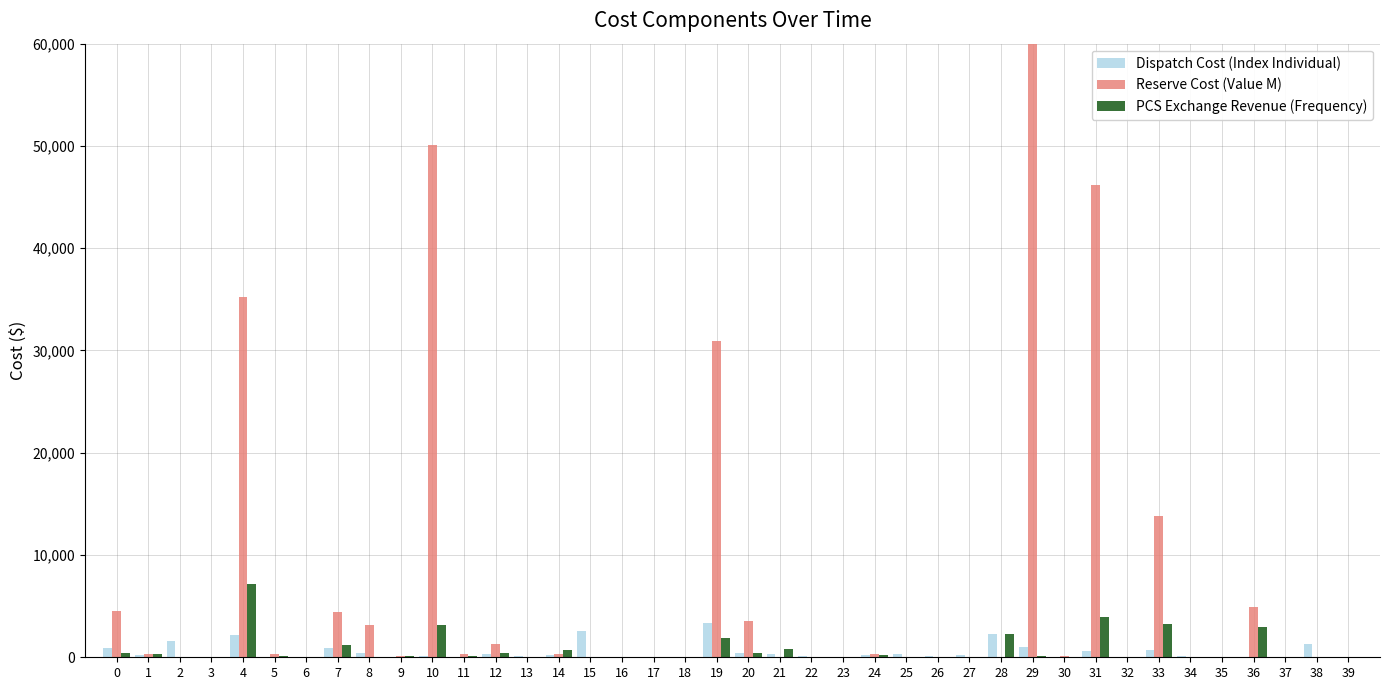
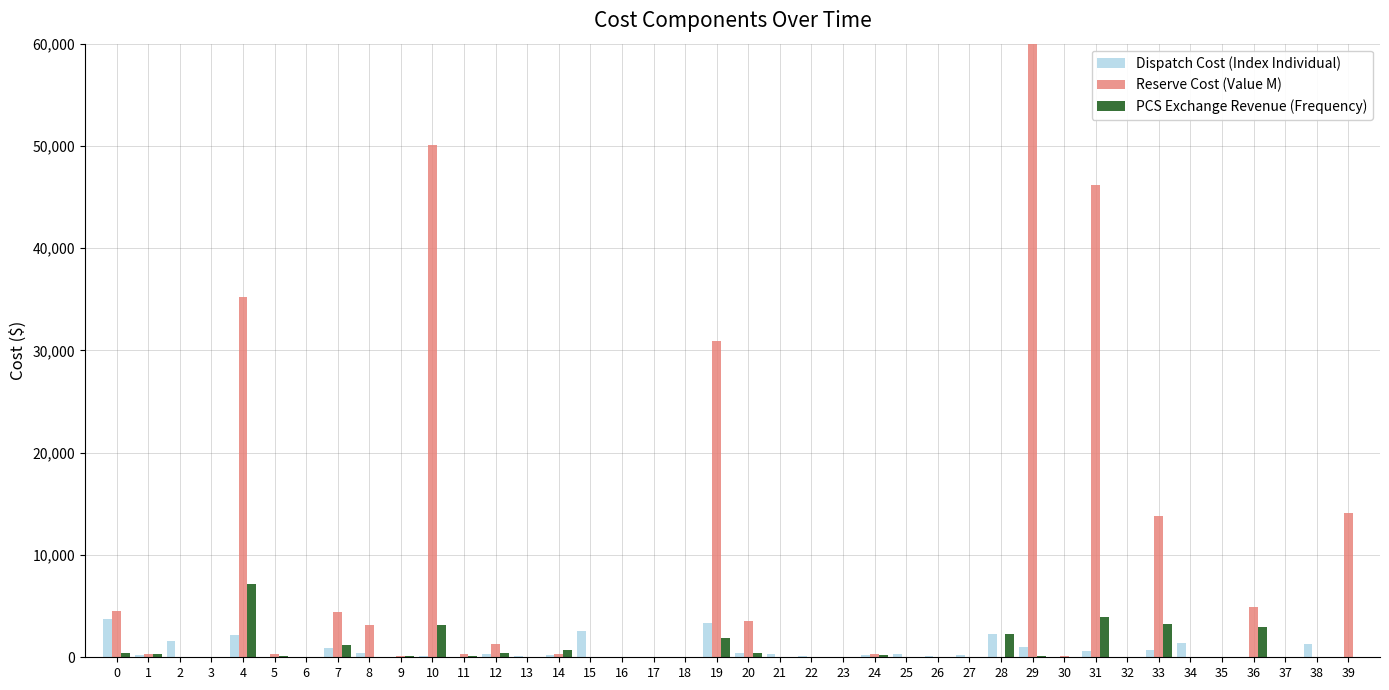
  {
    "Dispatch Cost (Index Individual)": {
-     "0": "900",
+     "0": "3,700",
      "2": "1,600",
      "4": "2,200",
      "7": "900",
      "8": "400",
      "12": "300",
      "14": "300",
      "15": "2,600",
      "19": "3,300",
      "20": "400",
      "21": "300",
      "25": "300",
      "27": "300",
      "28": "2,300",
      "29": "1,000",
      "31": "600",
      "33": "700",
-     "34": "100",
+     "34": "1,400",
      "38": "1,300"
    },
    "Reserve Cost (Value M)": {
      "0": "4,500",
      "1": "300",
      "2": "0",
      "4": "35,200",
      "5": "400",
      "7": "4,400",
      "8": "3,200",
      "10": "50,100",
      "11": "300",
      "12": "1,300",
      "14": "300",
      "15": "0",
      "16": "0",
      "19": "30,900",
      "20": "3,500",
      "24": "300",
      "26": "0",
      "31": "46,200",
      "33": "13,800",
      "36": "4,900",
      "37": "0",
      "38": "0",
-     "39": "0"
+     "39": "14,100"
    },
    "PCS Exchange Revenue (Frequency)": {
      "0": "500",
      "1": "300",
      "2": "0",
      "4": "7,200",
      "7": "1,200",
      "10": "3,200",
      "12": "400",
      "14": "800",
      "15": "0",
      "16": "0",
      "19": "1,900",
      "20": "400",
-     "21": "900",
+     "21": "0",
      "24": "300",
      "26": "0",
      "28": "2,300",
      "31": "3,900",
      "33": "3,300",
      "36": "2,900",
      "38": "0"
    }
  }
